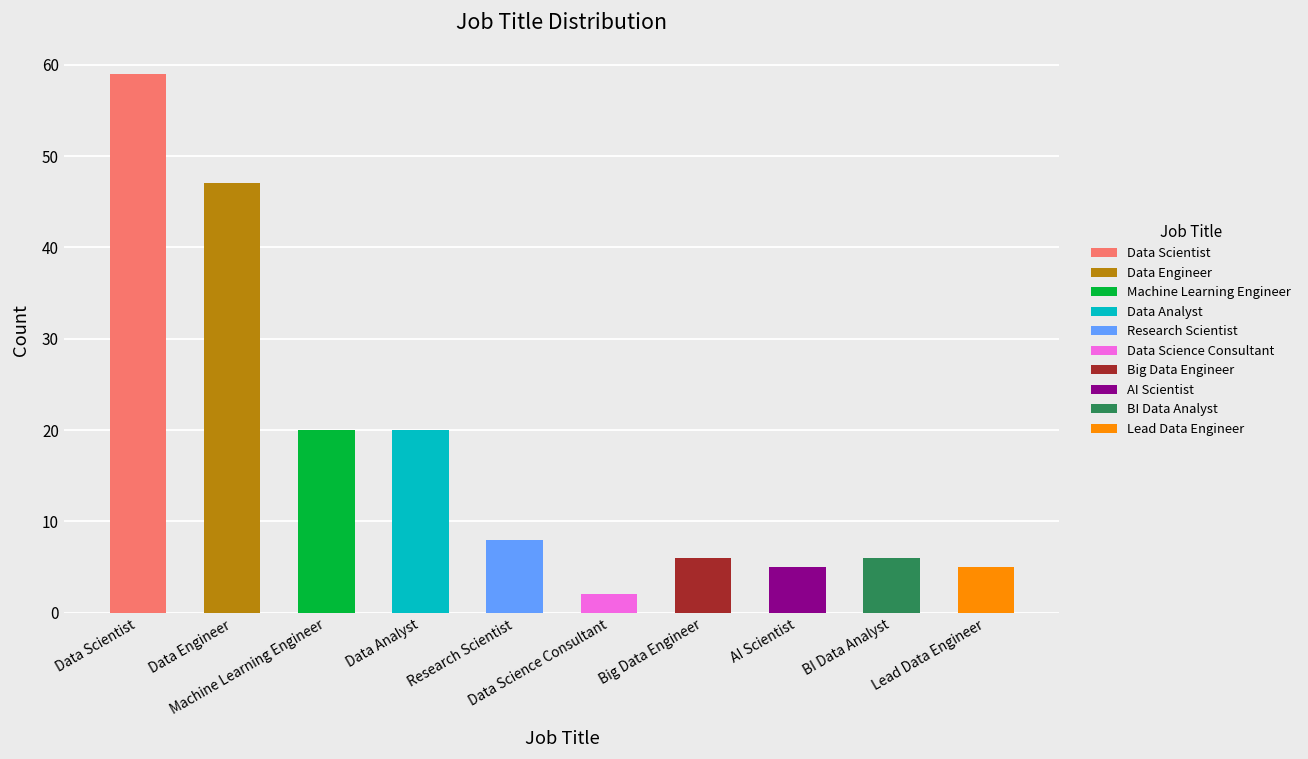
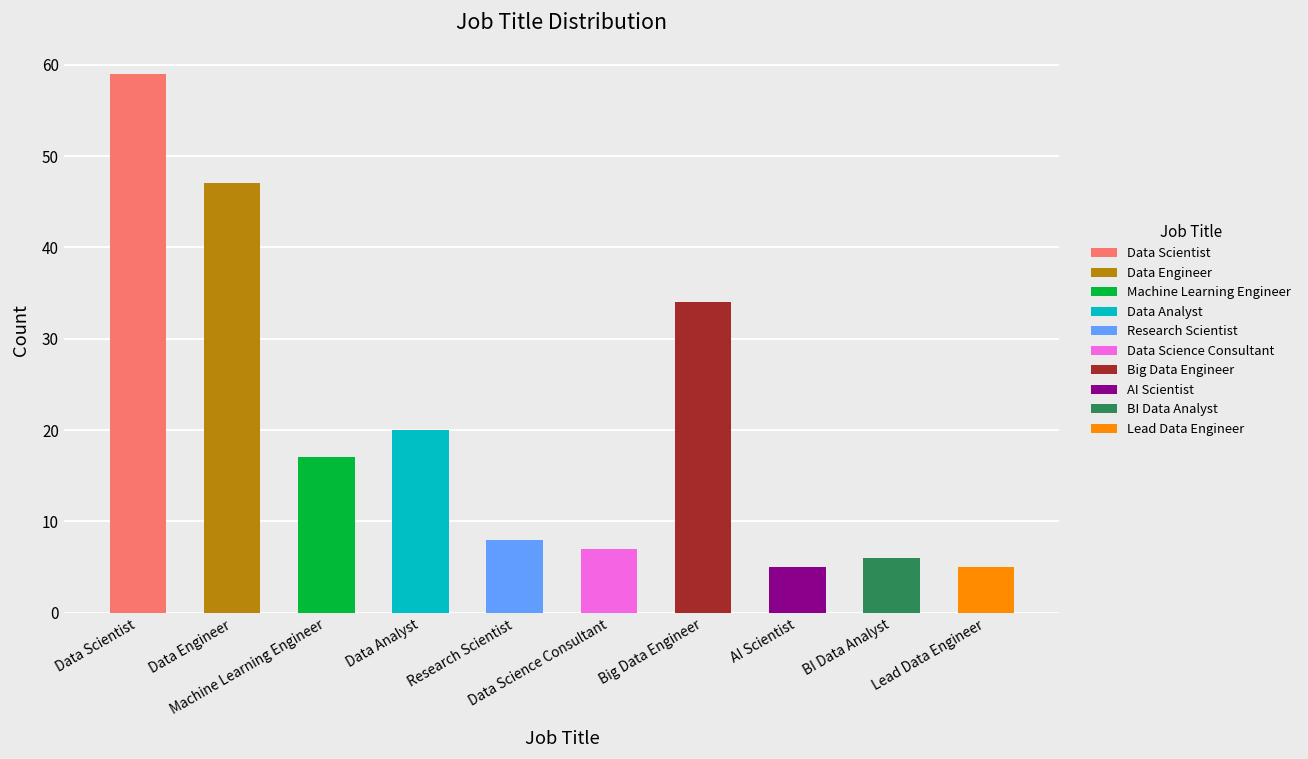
  {
    "Data Scientist": 59,
    "Data Engineer": 47,
-   "Machine Learning Engineer": 20,
+   "Machine Learning Engineer": 17,
    "Data Analyst": 20,
    "Research Scientist": 8,
-   "Data Science Consultant": 2,
-   "Big Data Engineer": 6,
+   "Data Science Consultant": 7,
+   "Big Data Engineer": 34,
    "AI Scientist": 5,
    "BI Data Analyst": 6,
    "Lead Data Engineer": 5
  }
